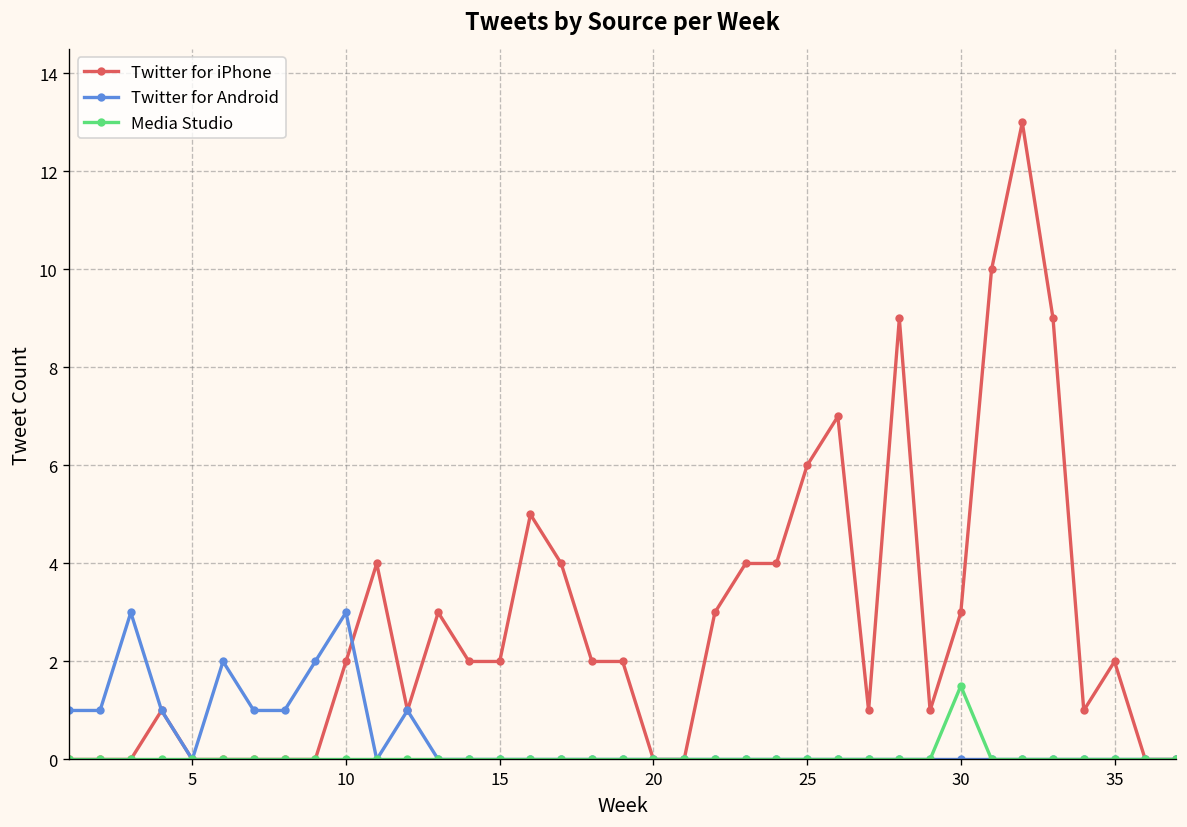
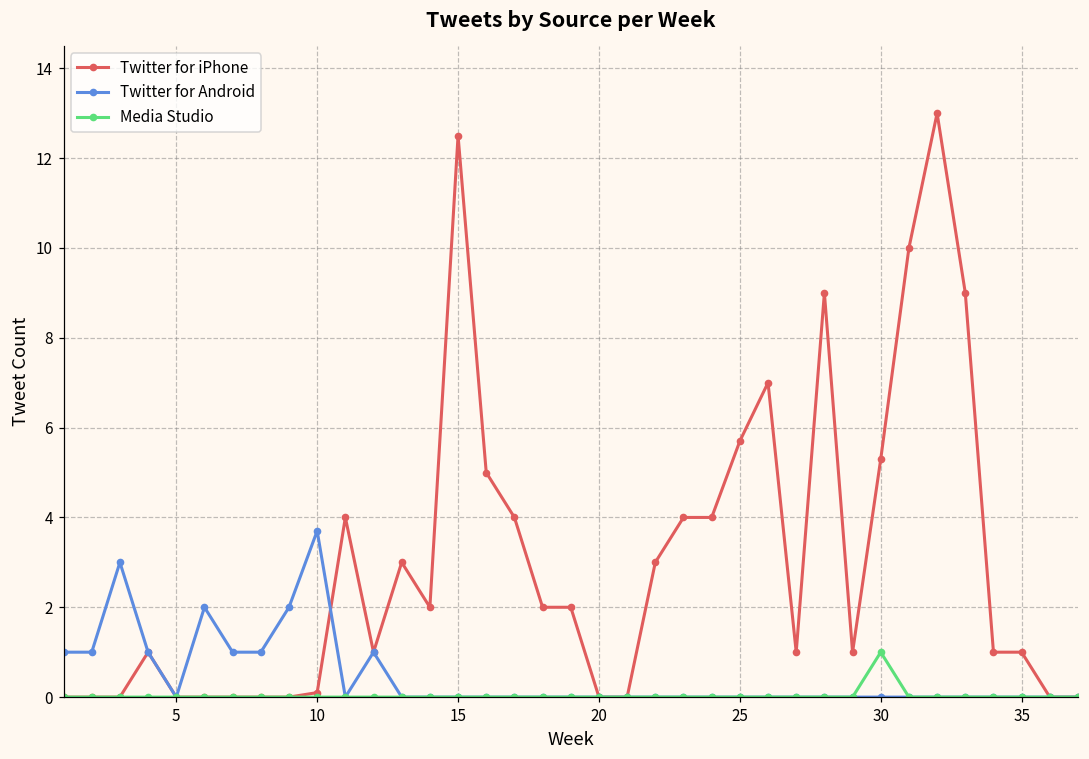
  {
    "Twitter for iPhone": {
-     "10": 2.0,
-     "15": 2.0,
-     "25": 6.0,
-     "30": 3.0,
-     "35": 2
+     "10": 0.1,
+     "15": 12.5,
+     "25": 5.7,
+     "30": 5.3,
+     "35": 1
    },
    "Twitter for Android": {
-     "10": 3.0,
+     "10": 3.7,
      "30": 0.0
    },
    "Media Studio": {
      "10": 0.0,
-     "30": 1.5
+     "30": 1.0
    }
  }
